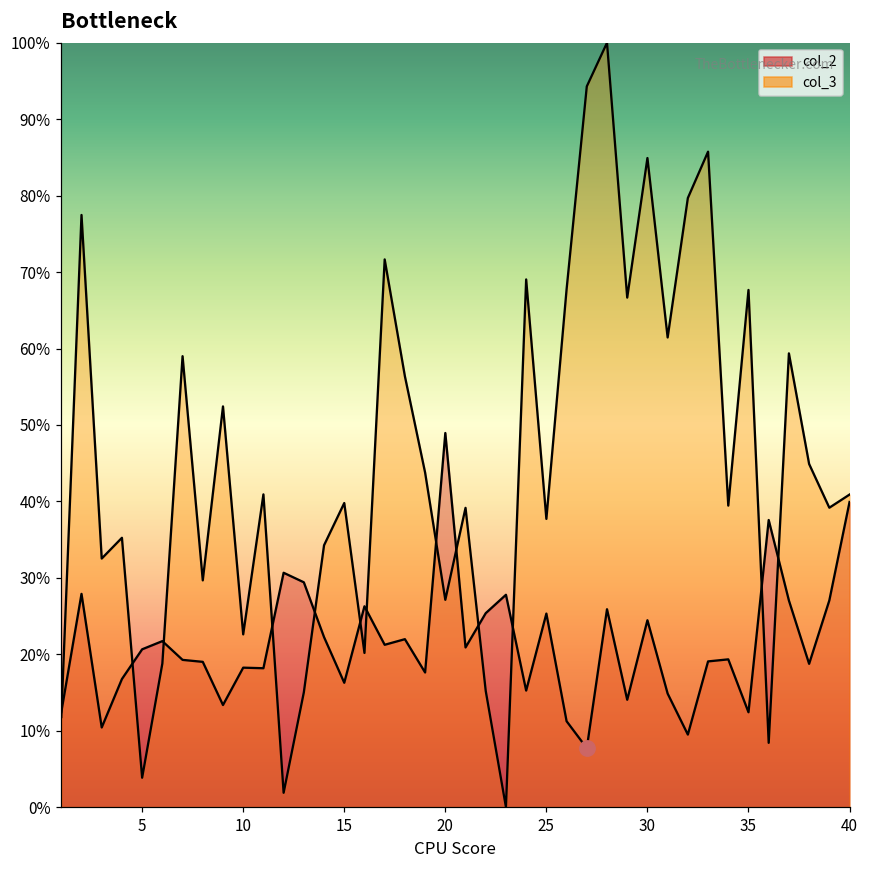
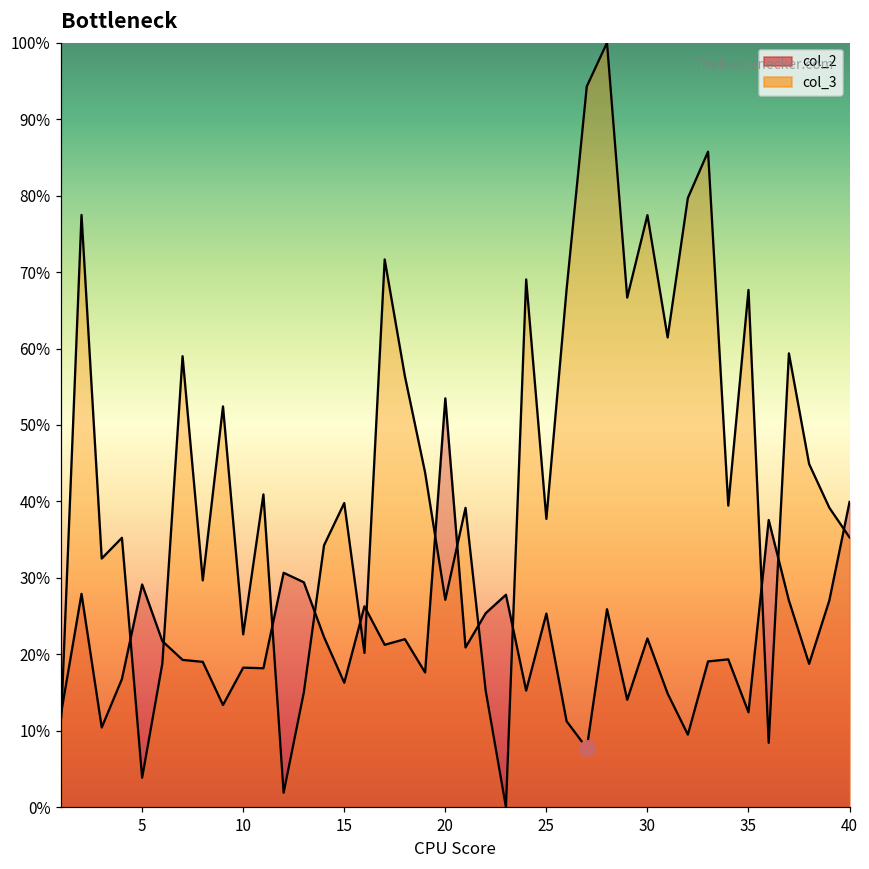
  {
    "col_2": {
-     "5": "21%",
+     "5": "29%",
      "10": "18%",
      "15": "16%",
-     "20": "49%",
+     "20": "53%",
      "25": "25%",
-     "30": "24%",
+     "30": "22%",
      "35": "12%",
      "40": "40%"
    },
    "col_3": {
      "5": "4%",
      "10": "23%",
      "15": "40%",
      "20": "27%",
      "25": "38%",
-     "30": "85%",
+     "30": "77%",
      "35": "68%",
-     "40": "41%"
+     "40": "35%"
    }
  }
